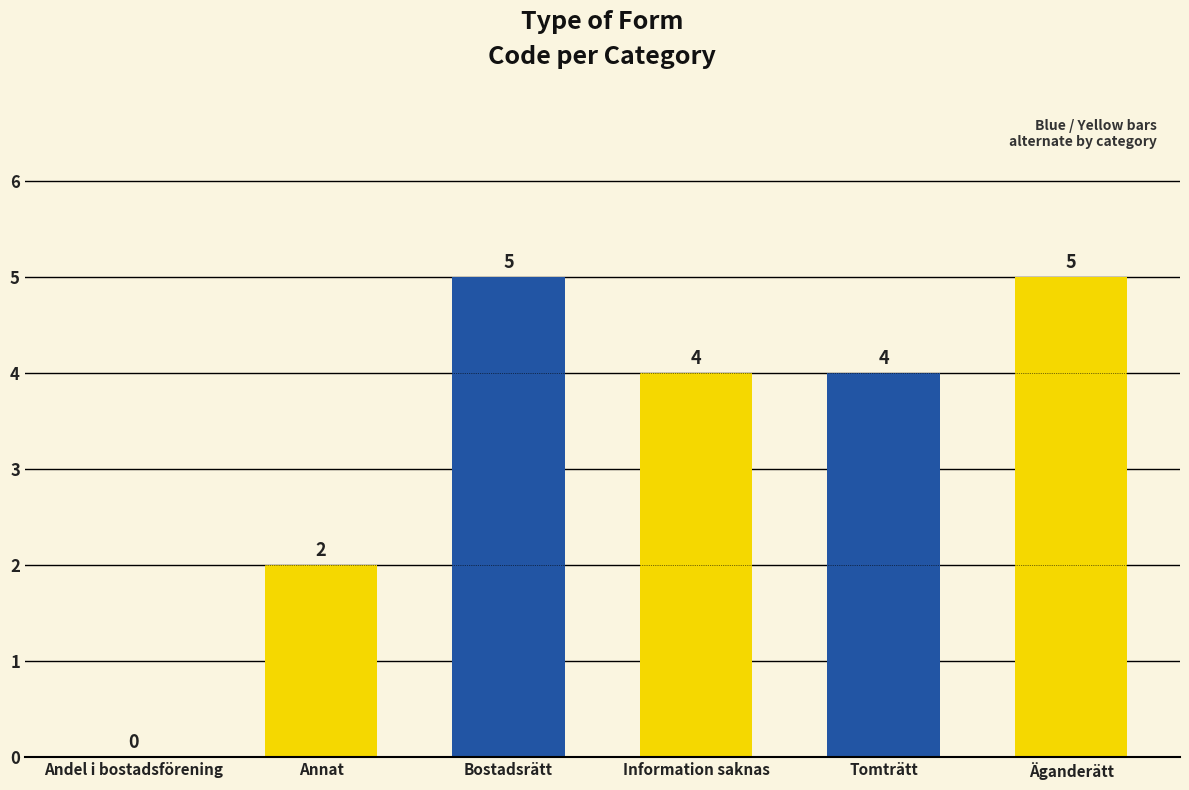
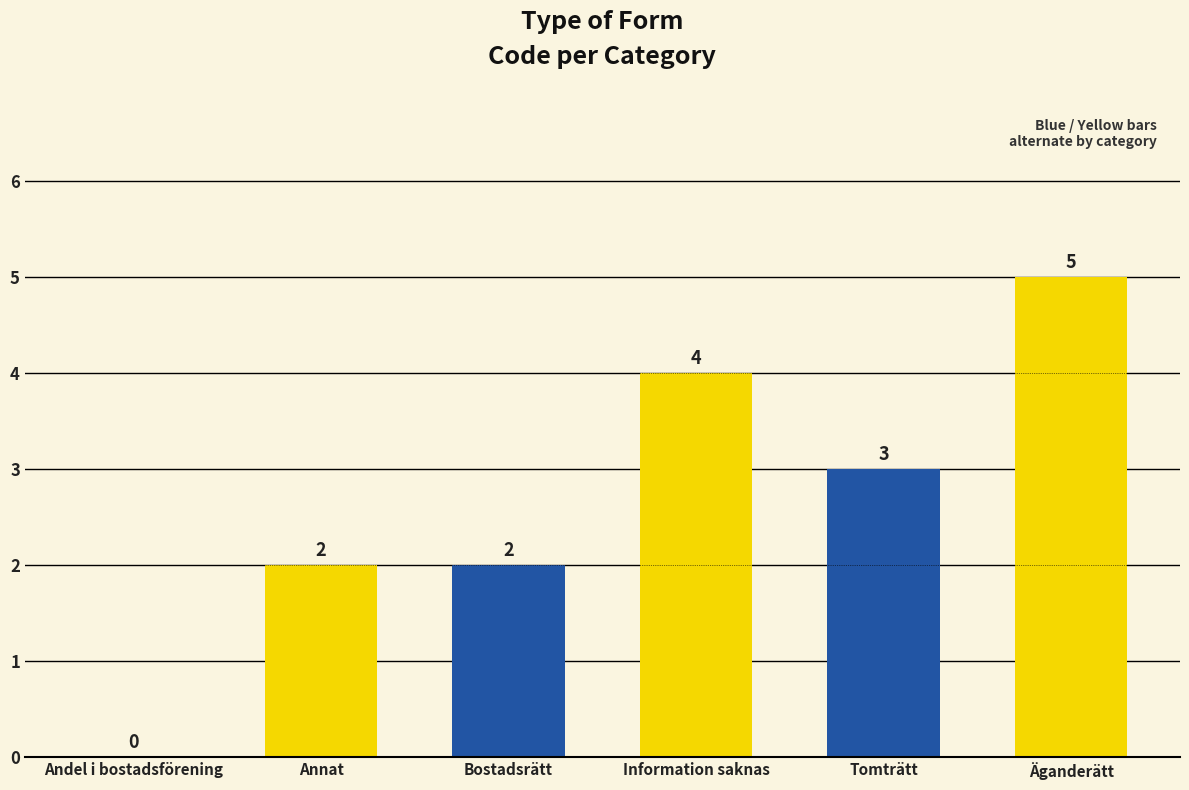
  {
    "Andel i bostadsförening": 0,
    "Annat": 2,
-   "Bostadsrätt": 5,
+   "Bostadsrätt": 2,
    "Information saknas": 4,
-   "Tomträtt": 4,
+   "Tomträtt": 3,
    "Äganderätt": 5
  }
